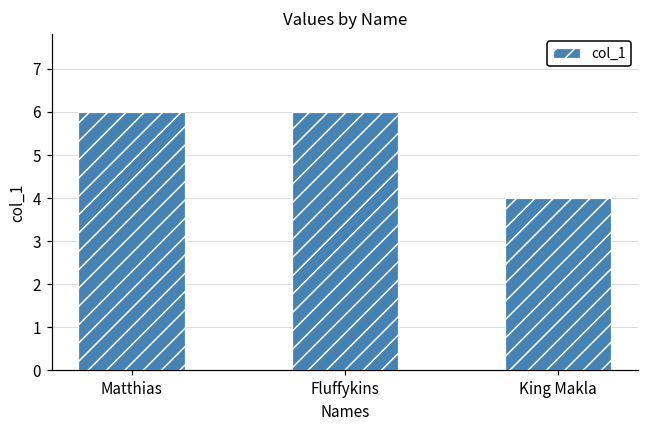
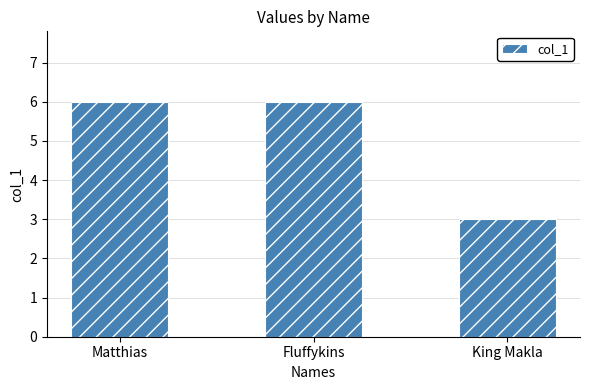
  {
    "Matthias": 6,
    "Fluffykins": 6,
-   "King Makla": 4
+   "King Makla": 3
  }
